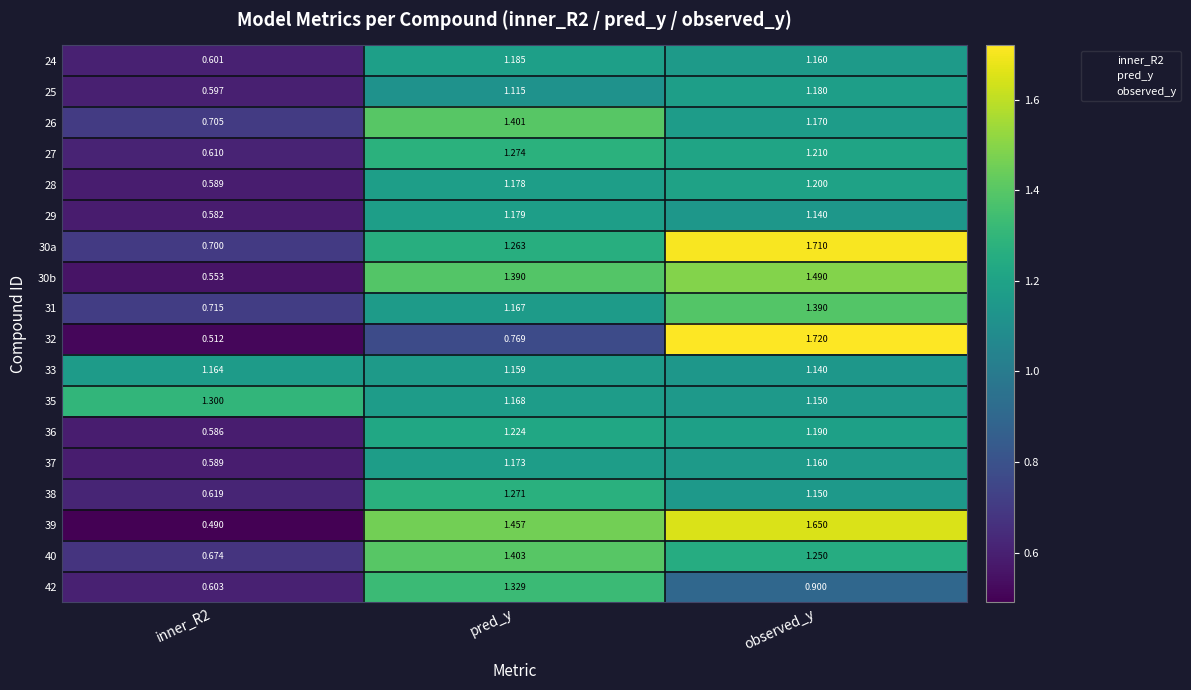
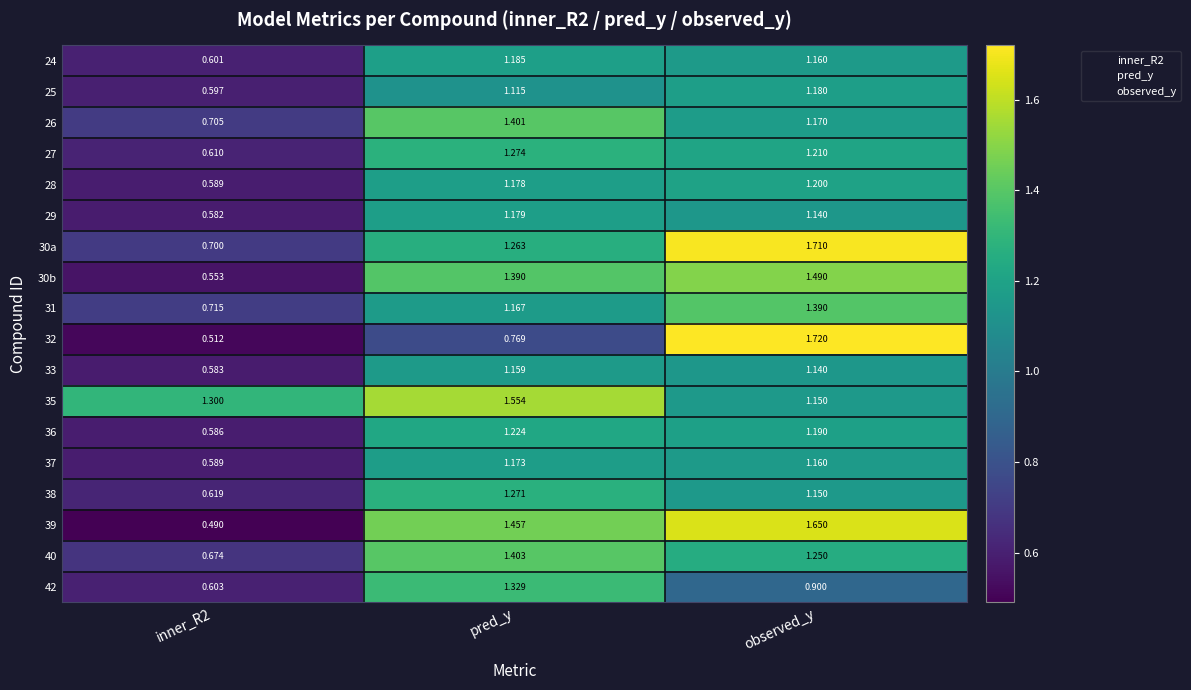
  {
    "24": {
      "inner_R2": 0.601,
      "pred_y": 1.185,
      "observed_y": 1.160
    },
    "25": {
      "inner_R2": 0.597,
      "pred_y": 1.115,
      "observed_y": 1.180
    },
    "26": {
      "inner_R2": 0.705,
      "pred_y": 1.401,
      "observed_y": 1.170
    },
    "27": {
      "inner_R2": 0.610,
      "pred_y": 1.274,
      "observed_y": 1.210
    },
    "28": {
      "inner_R2": 0.589,
      "pred_y": 1.178,
      "observed_y": 1.200
    },
    "29": {
      "inner_R2": 0.582,
      "pred_y": 1.179,
      "observed_y": 1.140
    },
    "30a": {
      "inner_R2": 0.700,
      "pred_y": 1.263,
      "observed_y": 1.710
    },
    "30b": {
      "inner_R2": 0.553,
      "pred_y": 1.390,
      "observed_y": 1.490
    },
    "31": {
      "inner_R2": 0.715,
      "pred_y": 1.167,
      "observed_y": 1.390
    },
    "32": {
      "inner_R2": 0.512,
      "pred_y": 0.769,
      "observed_y": 1.720
    },
    "33": {
-     "inner_R2": 1.164,
+     "inner_R2": 0.583,
      "pred_y": 1.159,
      "observed_y": 1.140
    },
    "35": {
      "inner_R2": 1.300,
-     "pred_y": 1.168,
+     "pred_y": 1.554,
      "observed_y": 1.150
    },
    "36": {
      "inner_R2": 0.586,
      "pred_y": 1.224,
      "observed_y": 1.190
    },
    "37": {
      "inner_R2": 0.589,
      "pred_y": 1.173,
      "observed_y": 1.160
    },
    "38": {
      "inner_R2": 0.619,
      "pred_y": 1.271,
      "observed_y": 1.150
    },
    "39": {
      "inner_R2": 0.490,
      "pred_y": 1.457,
      "observed_y": 1.650
    },
    "40": {
      "inner_R2": 0.674,
      "pred_y": 1.403,
      "observed_y": 1.250
    },
    "42": {
      "inner_R2": 0.603,
      "pred_y": 1.329,
      "observed_y": 0.900
    }
  }
